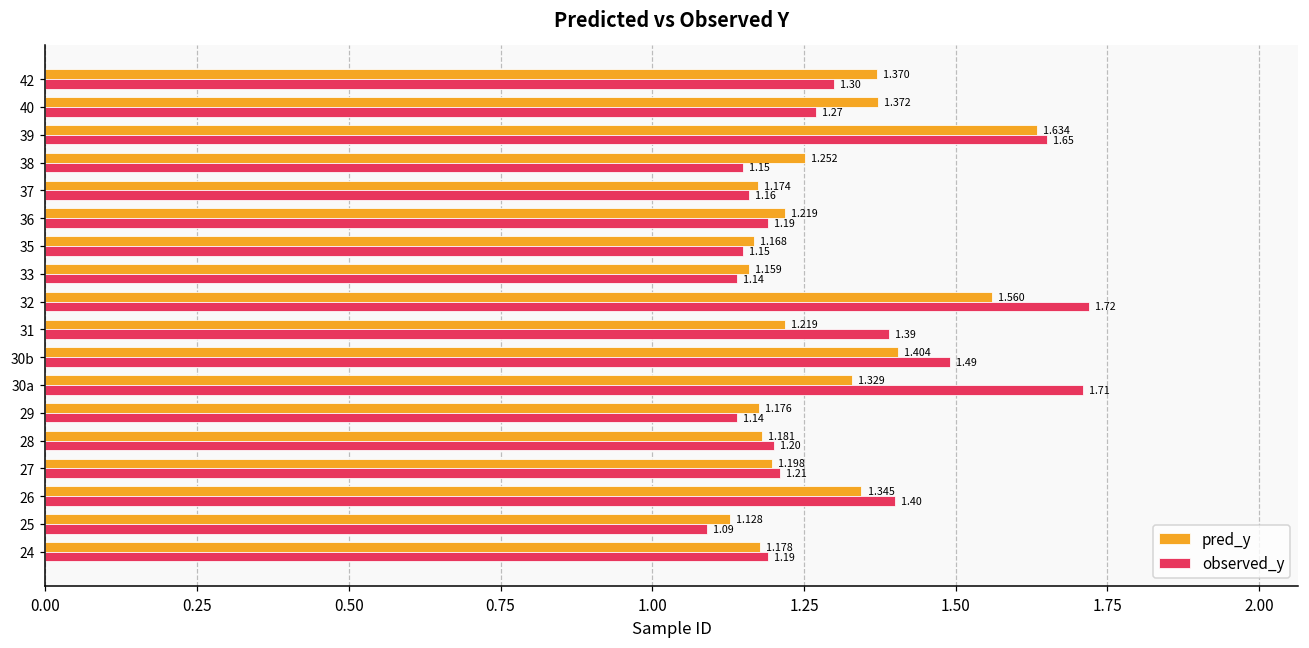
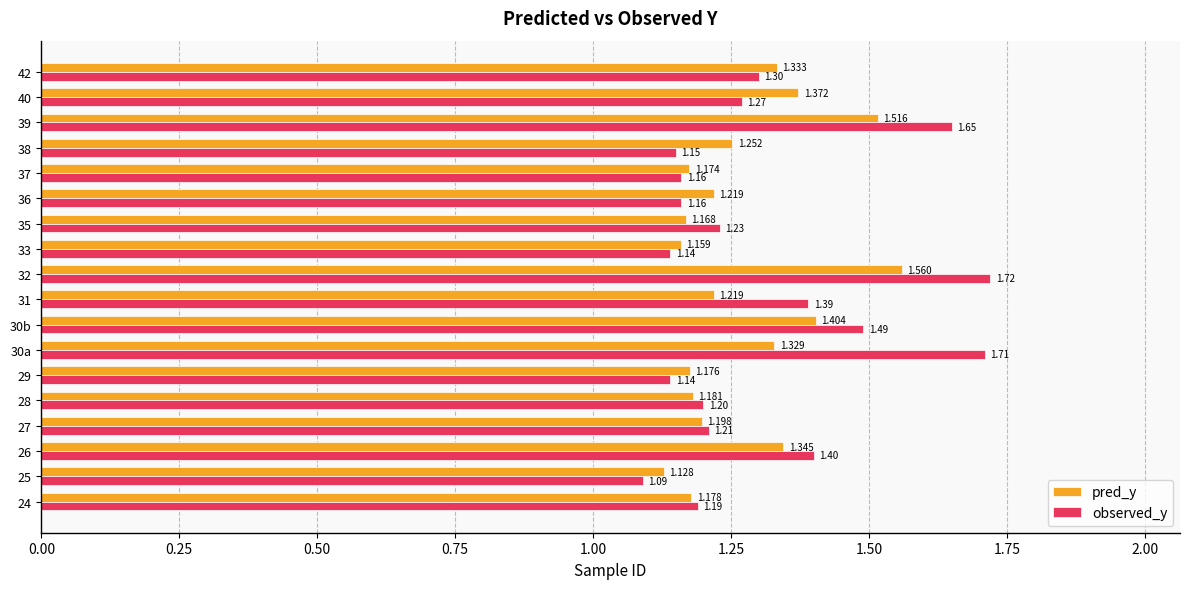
  {
    "pred_y": {
-     "42": 1.370,
+     "42": 1.333,
      "40": 1.372,
-     "39": 1.634,
+     "39": 1.516,
      "38": 1.252,
      "37": 1.174,
      "36": 1.219,
      "35": 1.168,
      "33": 1.159,
      "32": 1.560,
      "31": 1.219,
      "30b": 1.404,
      "30a": 1.329,
      "29": 1.176,
      "28": 1.181,
      "27": 1.198,
      "26": 1.345,
      "25": 1.128,
      "24": 1.178
    },
    "observed_y": {
      "42": 1.30,
      "40": 1.27,
      "39": 1.65,
      "38": 1.15,
      "37": 1.16,
-     "36": 1.19,
-     "35": 1.15,
+     "36": 1.16,
+     "35": 1.23,
      "33": 1.14,
      "32": 1.72,
      "31": 1.39,
      "30b": 1.49,
      "30a": 1.71,
      "29": 1.14,
      "28": 1.20,
      "27": 1.21,
      "26": 1.40,
      "25": 1.09,
      "24": 1.19
    }
  }
